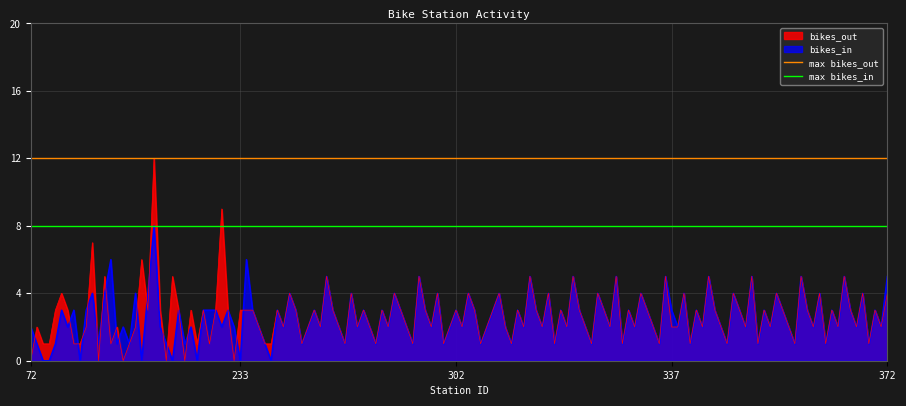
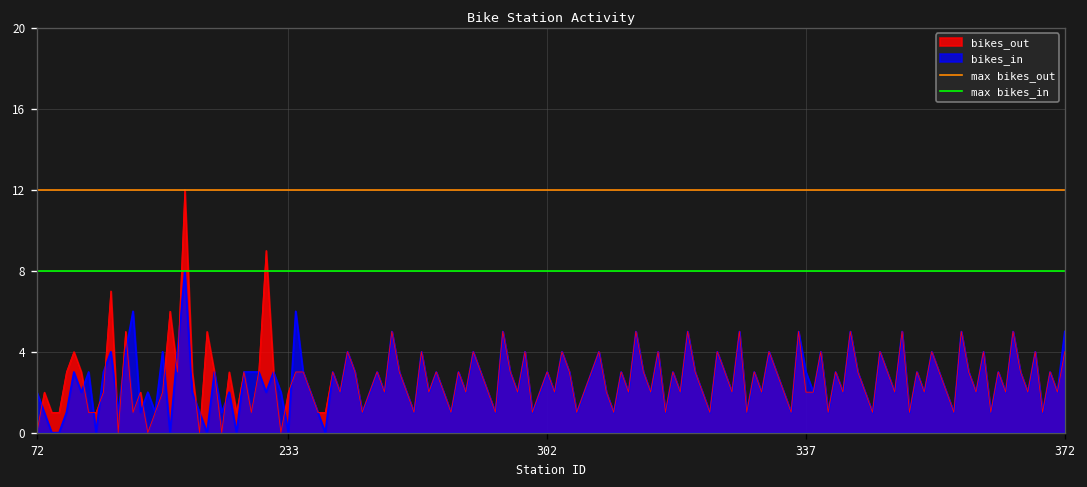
  {
    "bikes_out": {
-     "233": 3,
+     "233": 2,
      "337": 2,
      "372": 4
    },
    "bikes_in": {
      "233": 0,
      "337": 3,
      "372": 5
    }
  }
